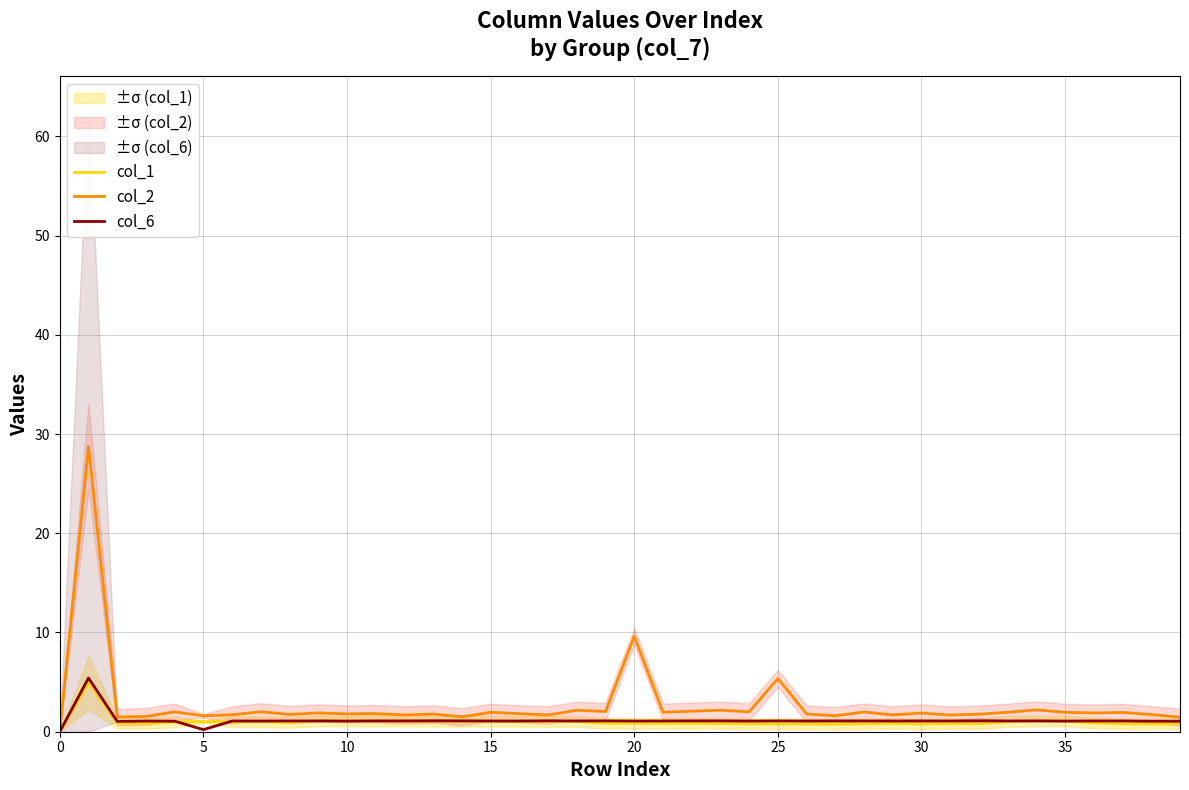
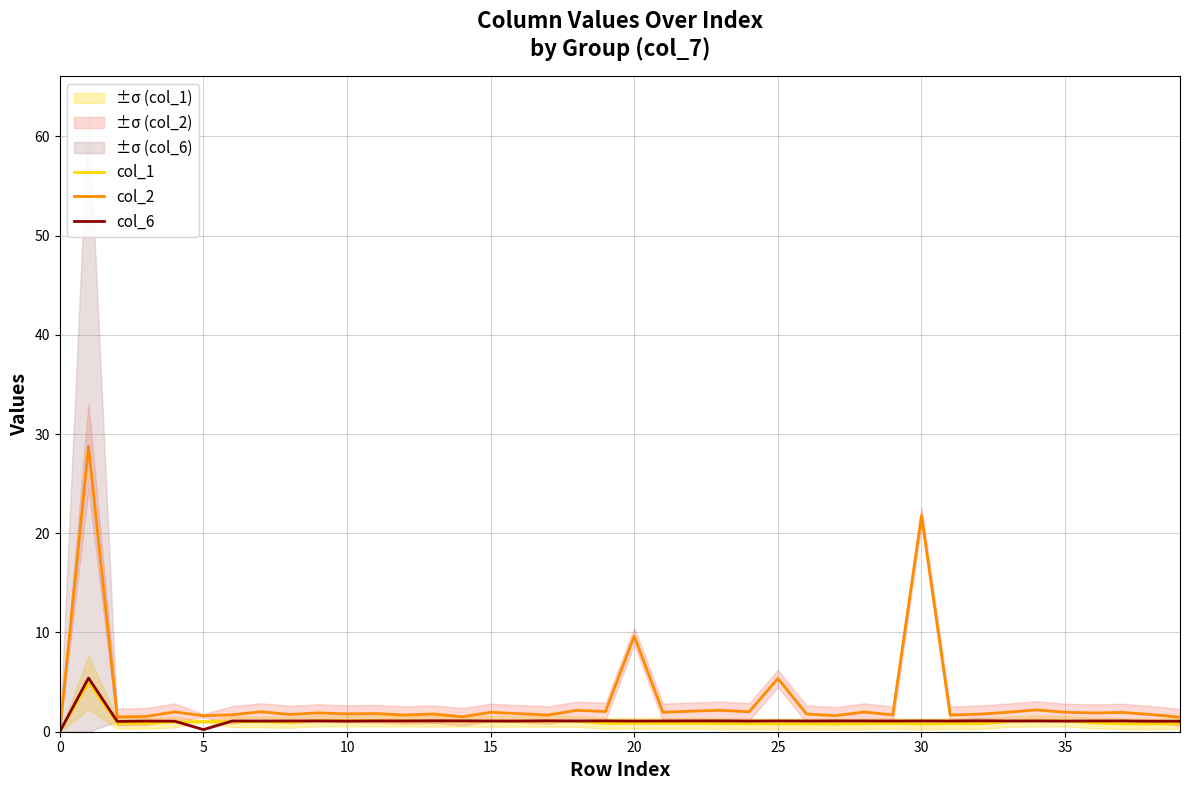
  {
    "col_2": {
      "15": 2,
      "20": 10,
      "25": 5,
-     "30": 2,
+     "30": 22,
      "35": 2
    }
  }
